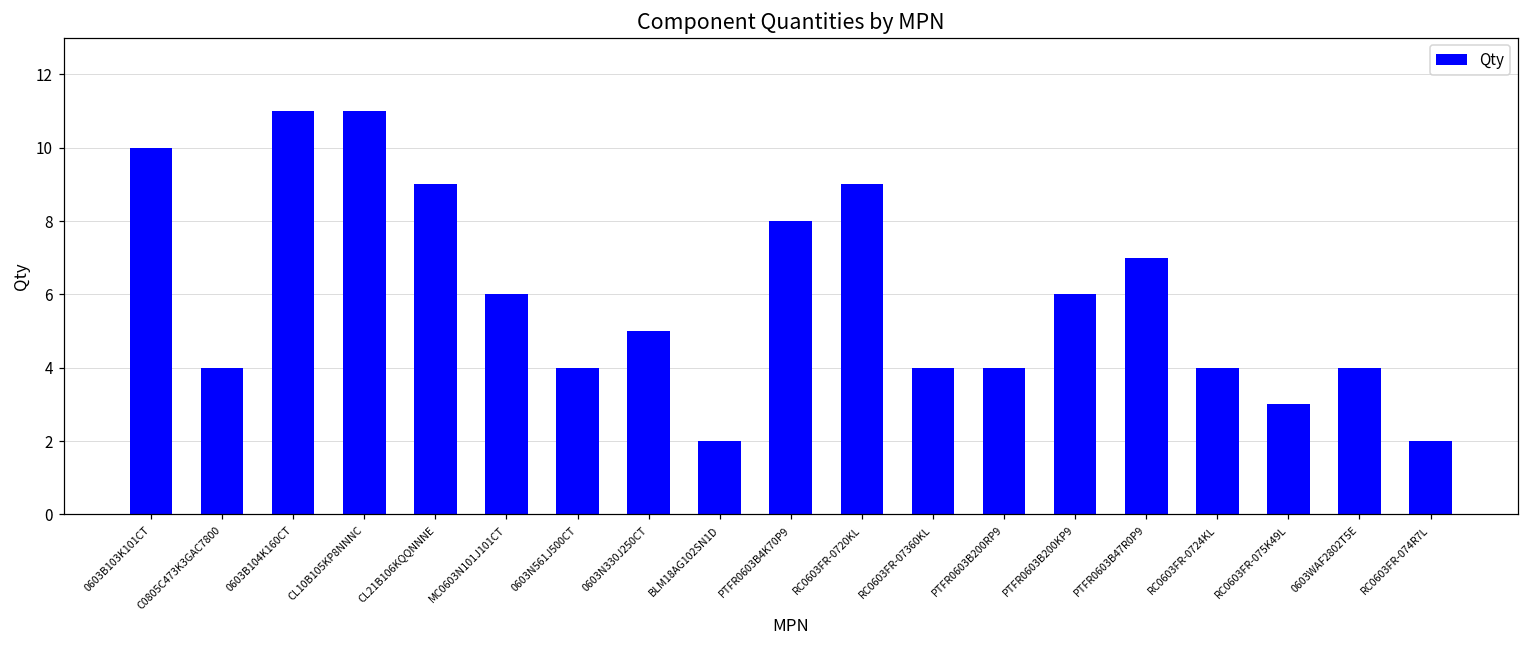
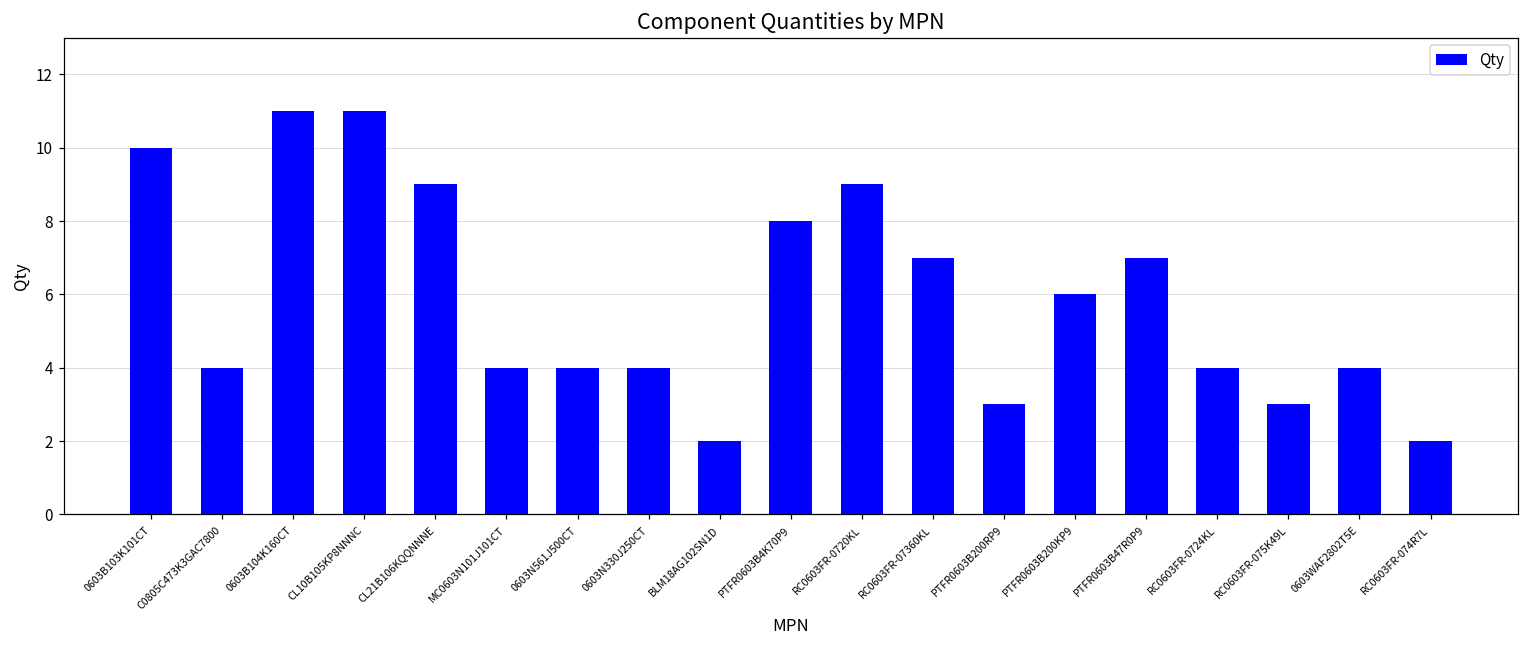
  {
    "0603B103K101CT": 10,
    "C0805C473K3GAC7800": 4,
    "0603B104K160CT": 11,
    "CL10B105KP8NNNC": 11,
    "CL21B106KQQNNNE": 9,
-   "MC0603N101J101CT": 6,
+   "MC0603N101J101CT": 4,
    "0603N561J500CT": 4,
-   "0603N330J250CT": 5,
+   "0603N330J250CT": 4,
    "BLM18AG102SN1D": 2,
    "PTFR0603B4K70P9": 8,
    "RC0603FR-0720KL": 9,
-   "RC0603FR-07360KL": 4,
-   "PTFR0603B200RP9": 4,
+   "RC0603FR-07360KL": 7,
+   "PTFR0603B200RP9": 3,
    "PTFR0603B200KP9": 6,
    "PTFR0603B47R0P9": 7,
    "RC0603FR-0724KL": 4,
    "RC0603FR-075K49L": 3,
    "0603WAF2802T5E": 4,
    "RC0603FR-074R7L": 2
  }
